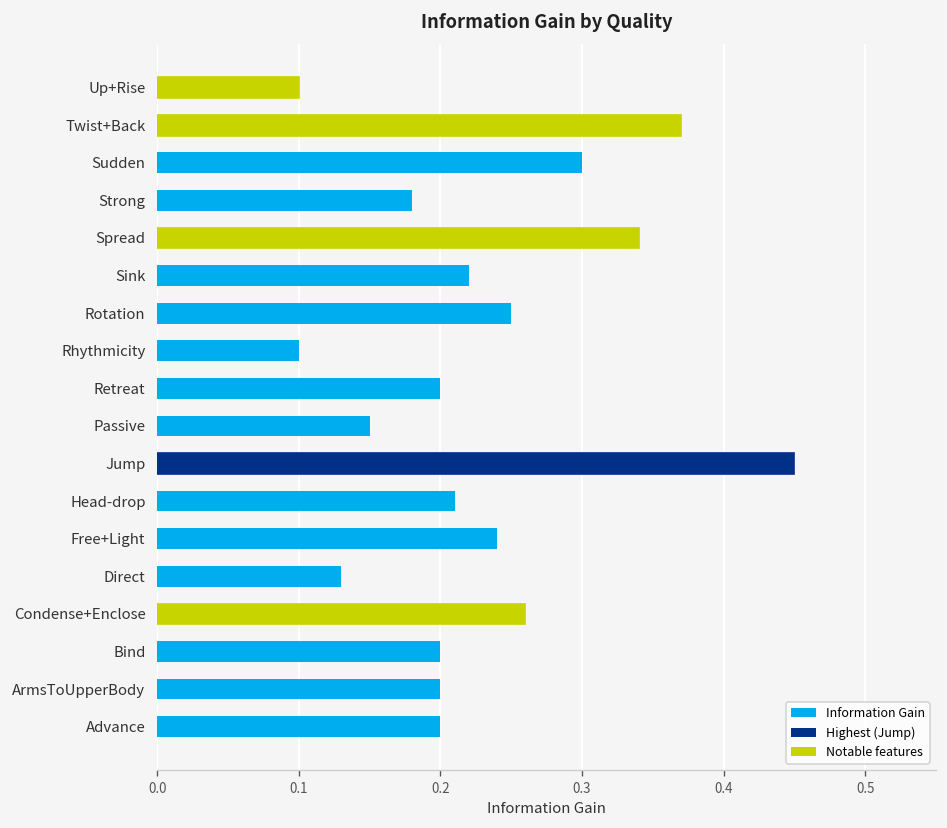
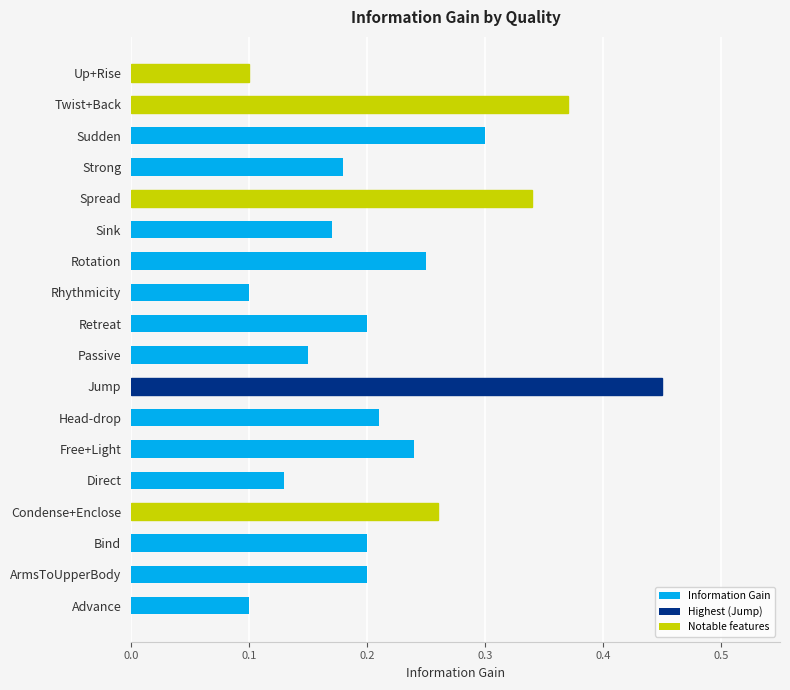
  {
    "Up+Rise": 0.10,
    "Twist+Back": 0.37,
    "Sudden": 0.30,
    "Strong": 0.18,
    "Spread": 0.34,
-   "Sink": 0.22,
+   "Sink": 0.17,
    "Rotation": 0.25,
    "Rhythmicity": 0.10,
    "Retreat": 0.20,
    "Passive": 0.15,
    "Jump": 0.45,
    "Head-drop": 0.21,
    "Free+Light": 0.24,
    "Direct": 0.13,
    "Condense+Enclose": 0.26,
    "Bind": 0.20,
    "ArmsToUpperBody": 0.20,
-   "Advance": 0.2
+   "Advance": 0.1
  }
